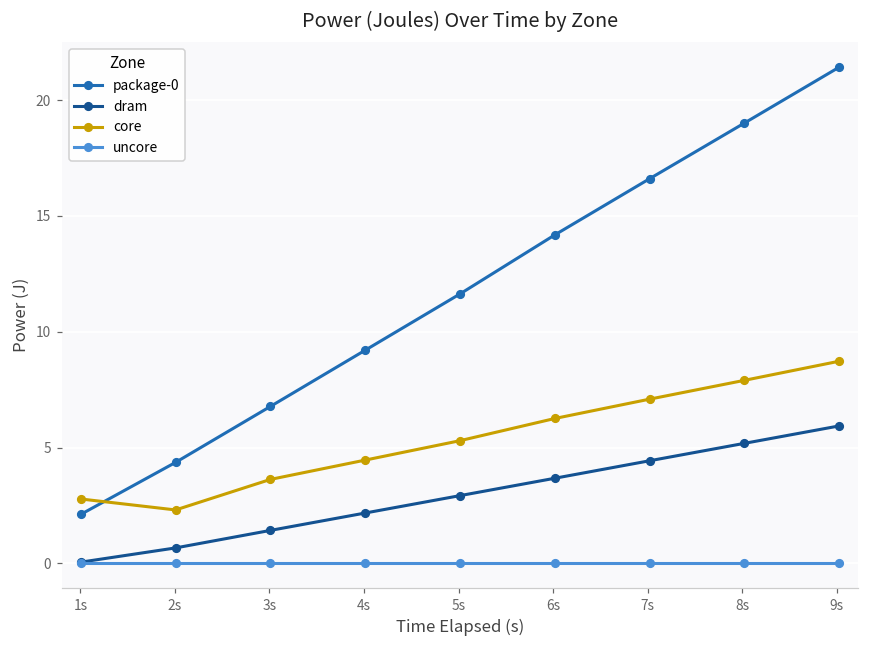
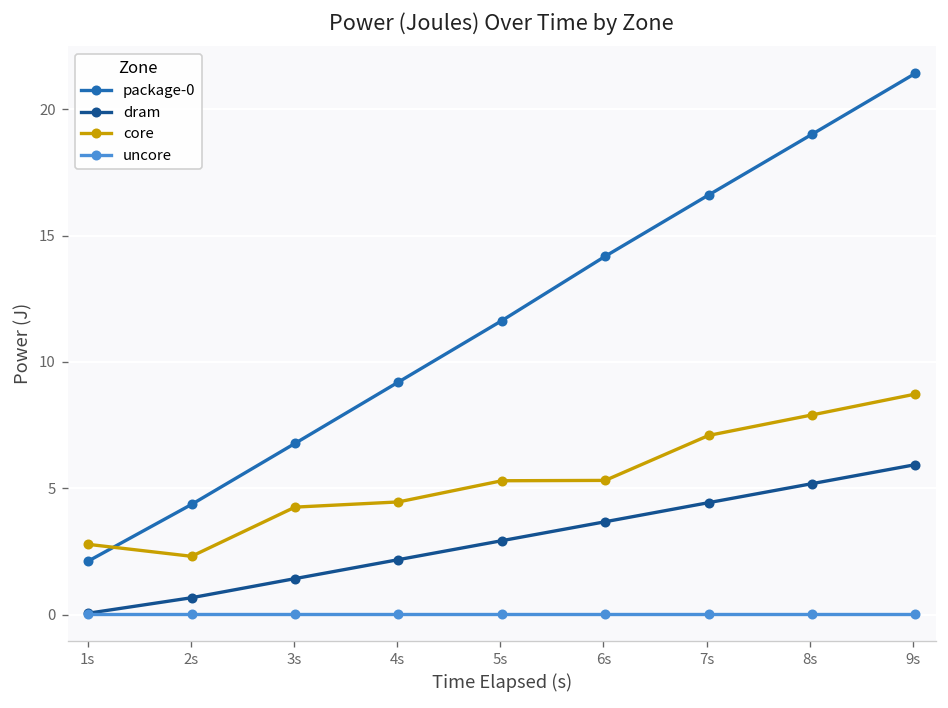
  {
    "core": {
      "1s": 2.8,
      "2s": 2.3,
-     "3s": 3.6,
+     "3s": 4.3,
      "4s": 4.5,
      "5s": 5.3,
-     "6s": 6.3
+     "6s": 5.3
    },
    "uncore": {
      "2s": 0.0,
      "3s": 0.0,
      "4s": 0.0,
      "5s": 0.0,
      "6s": 0.0
    }
  }
